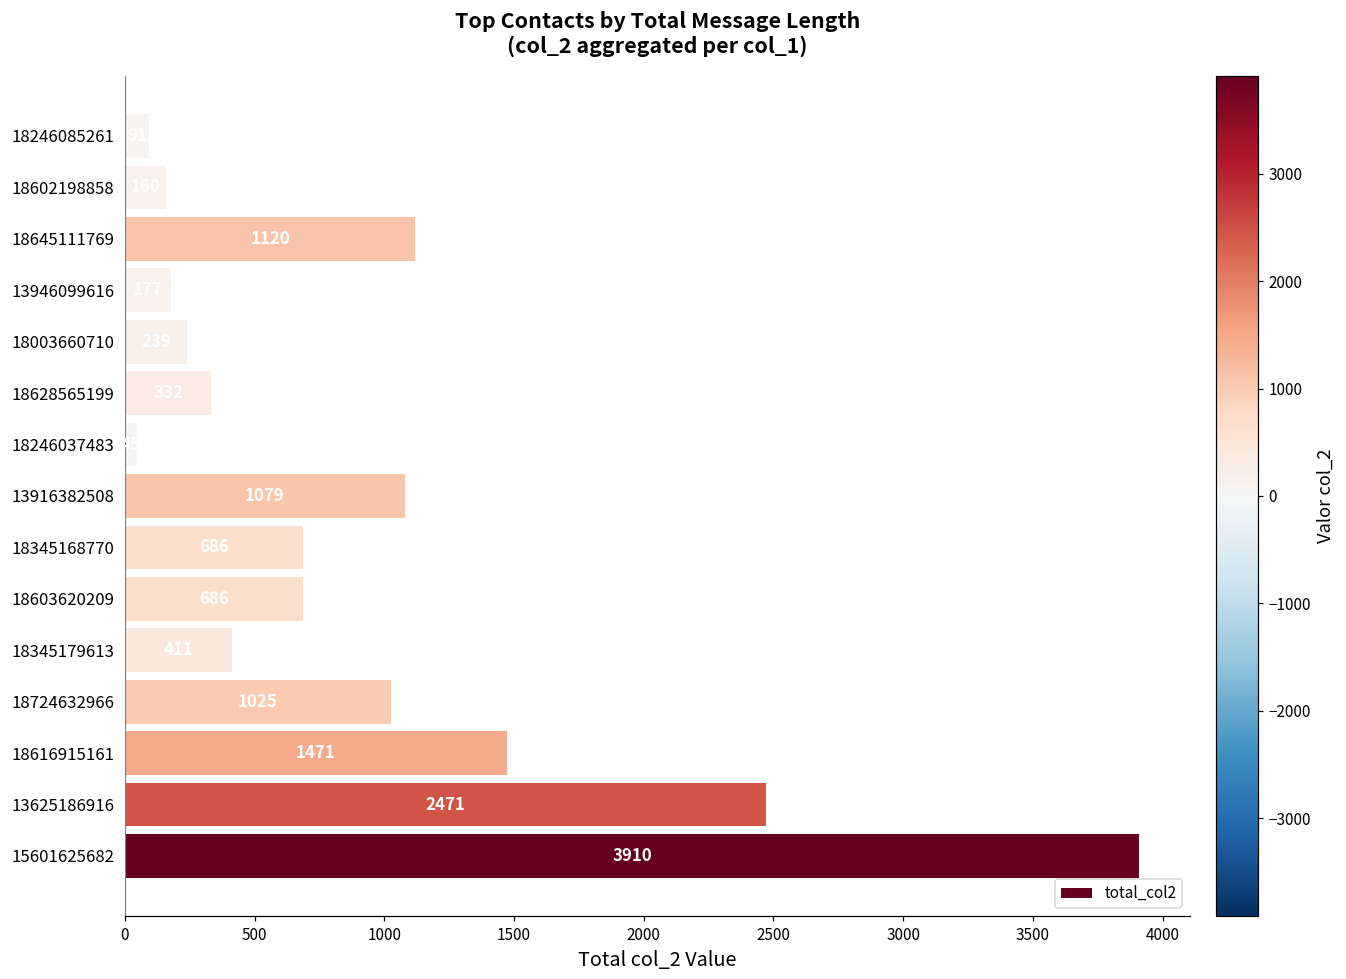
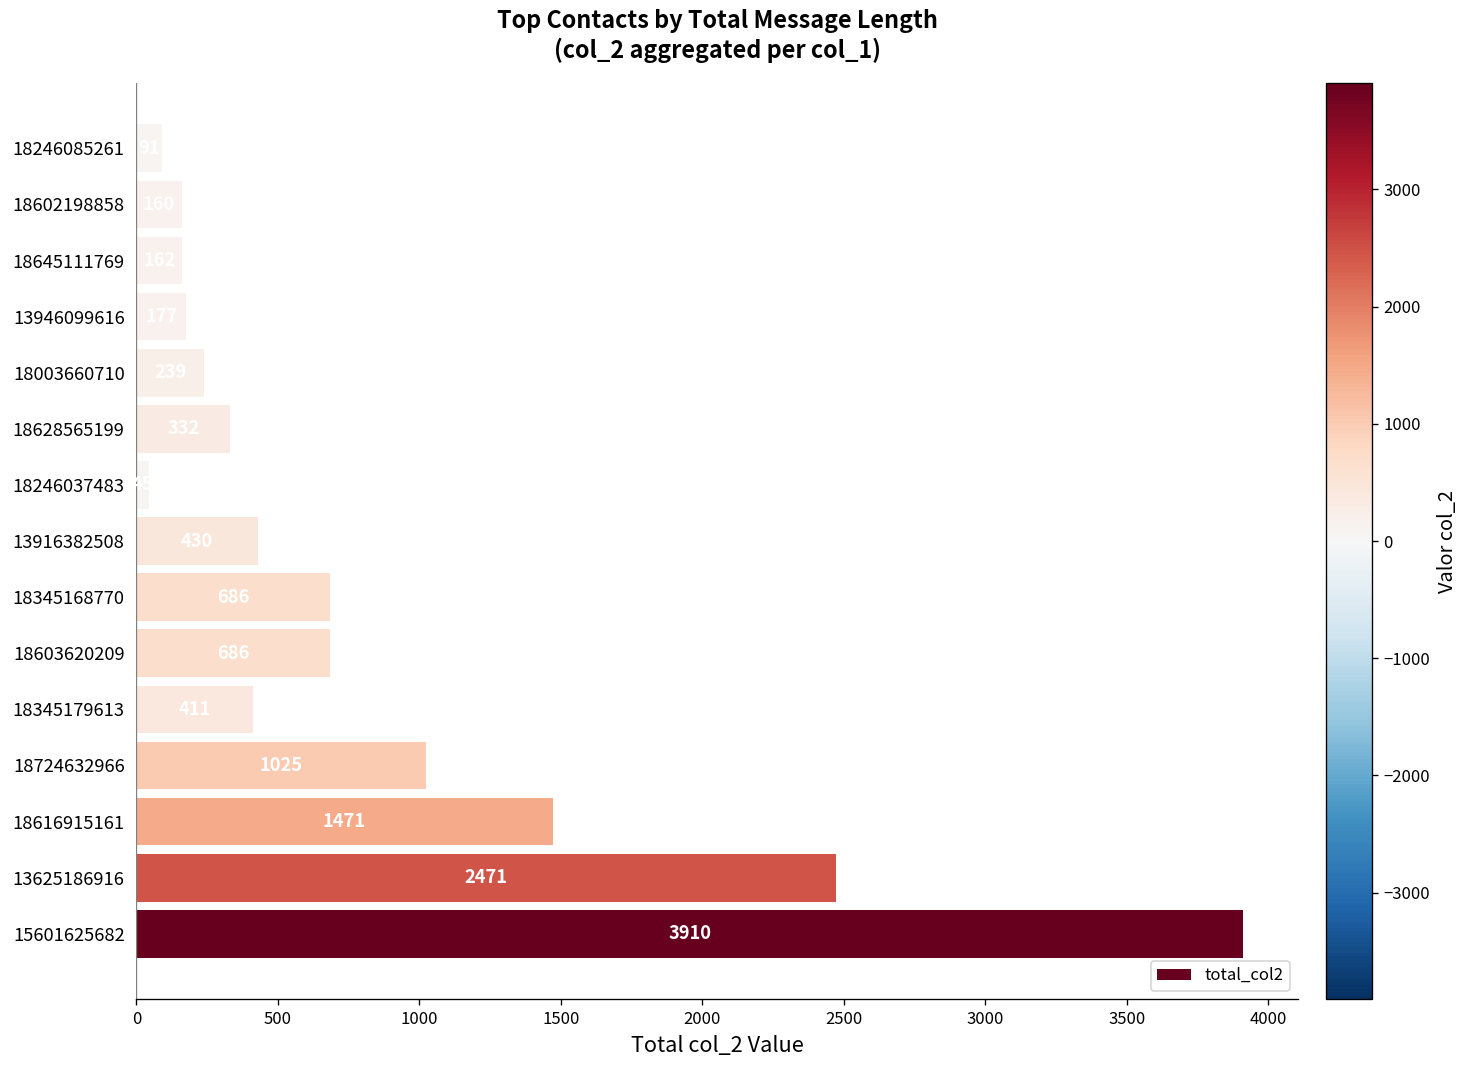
  {
    "18246085261": 90,
    "18602198858": 160,
-   "18645111769": 1120,
+   "18645111769": 160,
    "13946099616": 180,
    "18003660710": 240,
    "18628565199": 330,
    "18246037483": 50,
-   "13916382508": 1080,
+   "13916382508": 430,
    "18345179613": 410
  }
